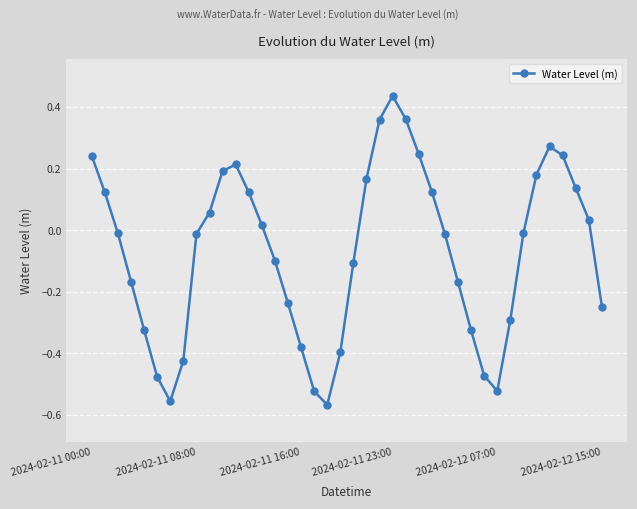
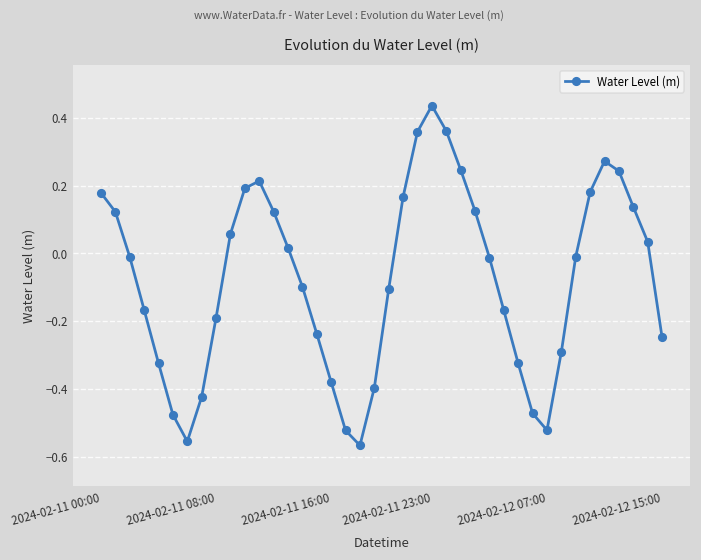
  {
-   "2024-02-11 00:00": 0.24,
-   "2024-02-11 08:00": -0.01,
+   "2024-02-11 00:00": 0.18,
+   "2024-02-11 08:00": -0.19,
    "2024-02-11 16:00": -0.38,
    "2024-02-11 23:00": 0.44,
    "2024-02-12 07:00": -0.52,
    "2024-02-12 15:00": -0.25
  }
